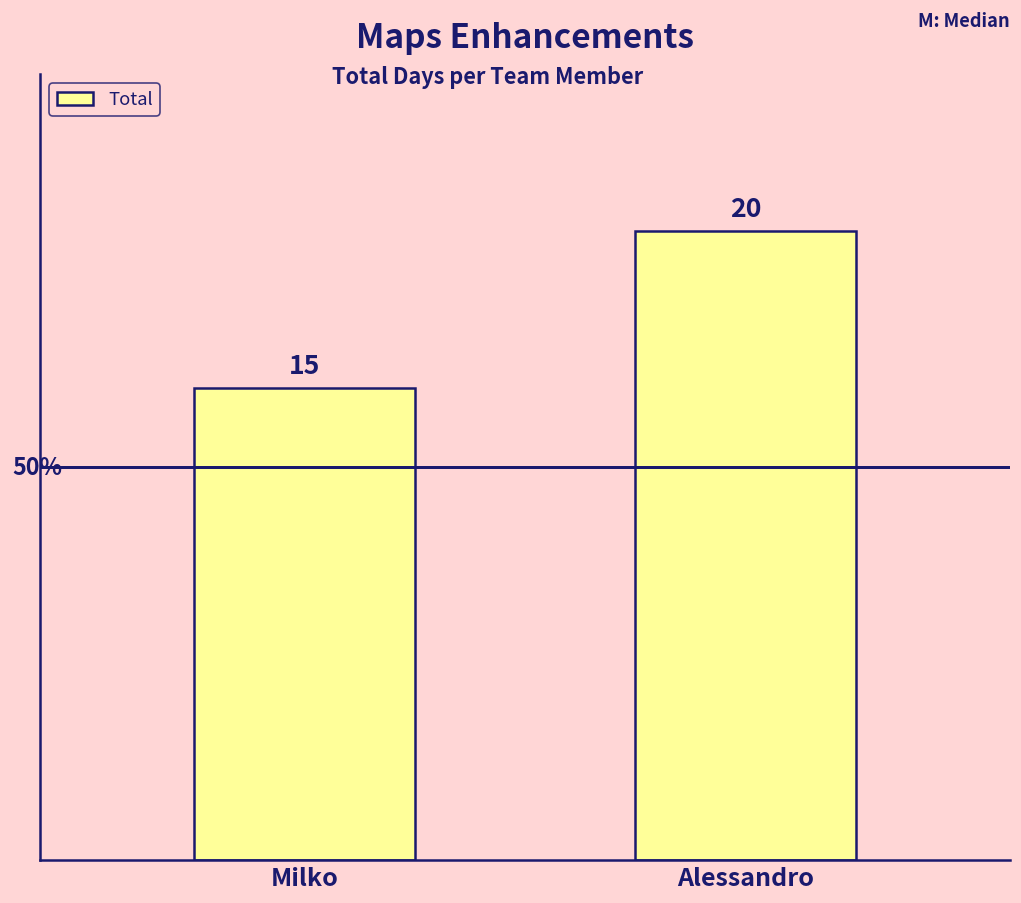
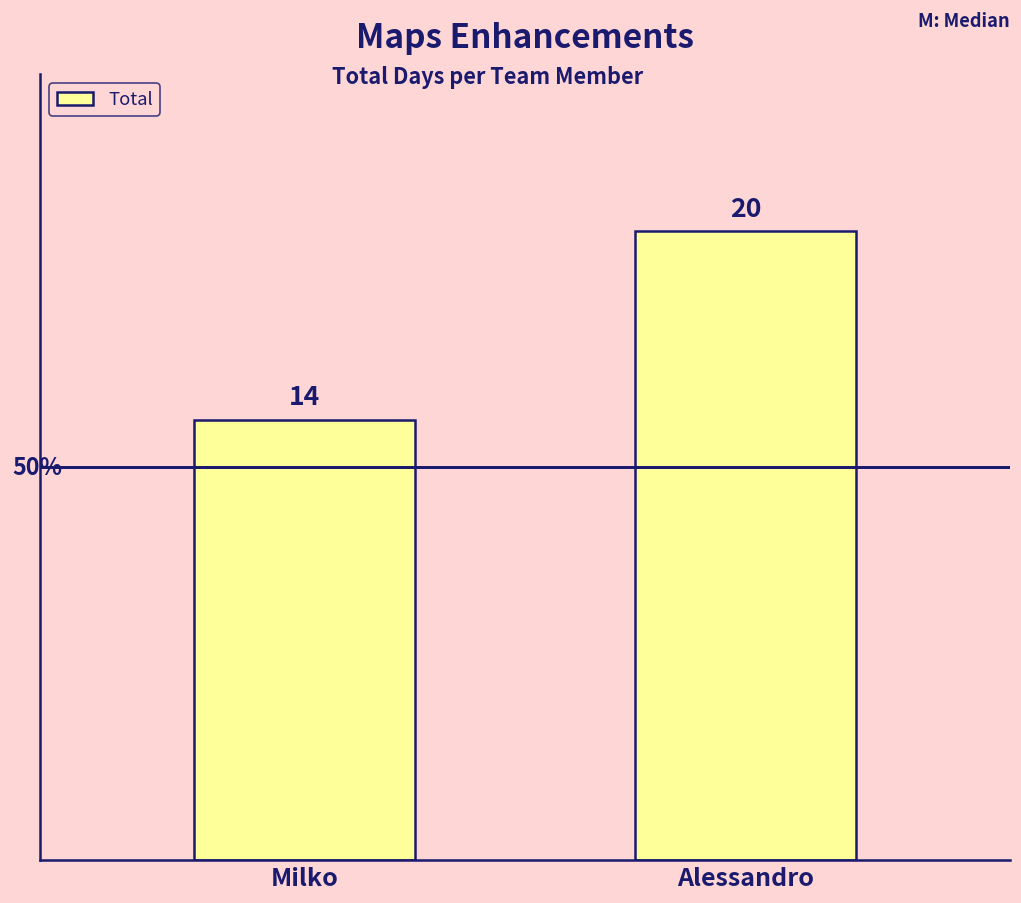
  {
-   "Milko": 15,
+   "Milko": 14,
    "Alessandro": 20
  }
